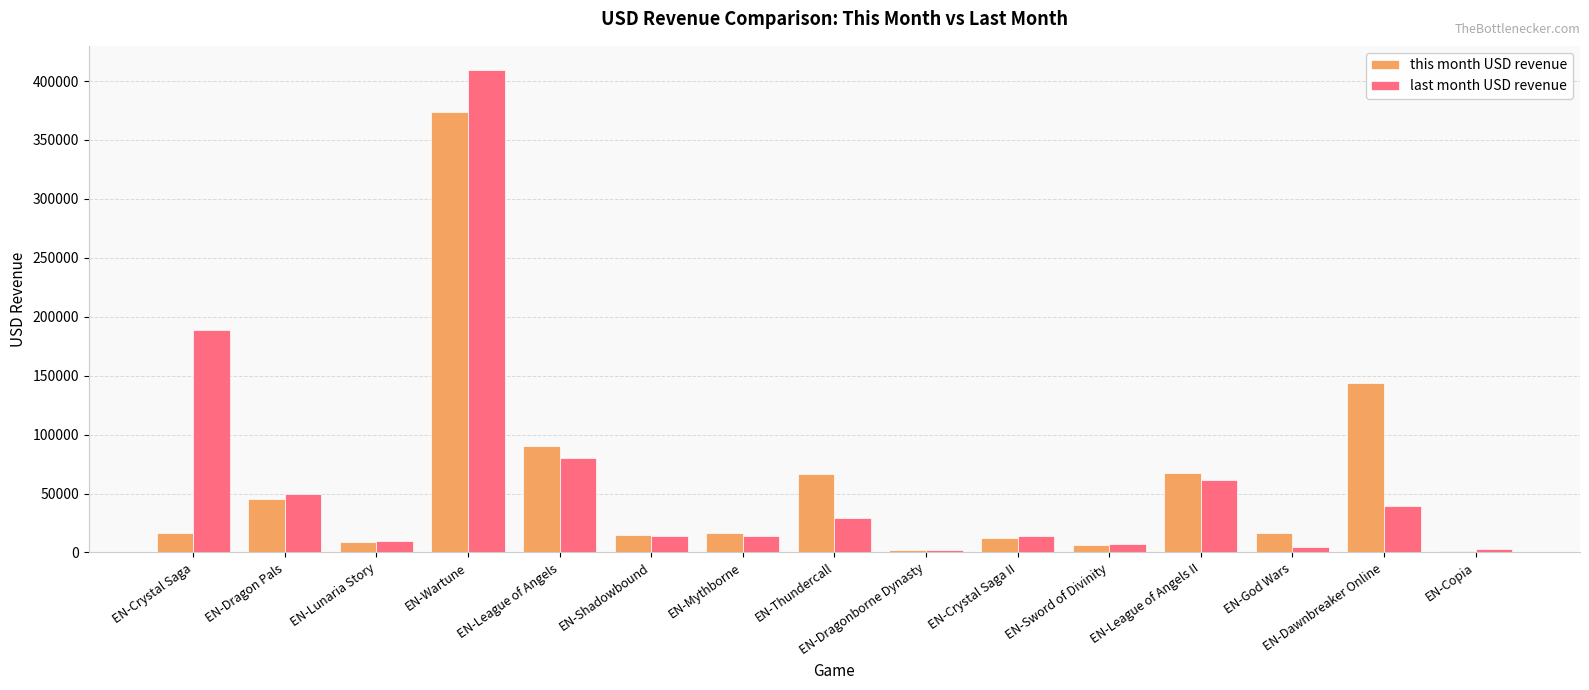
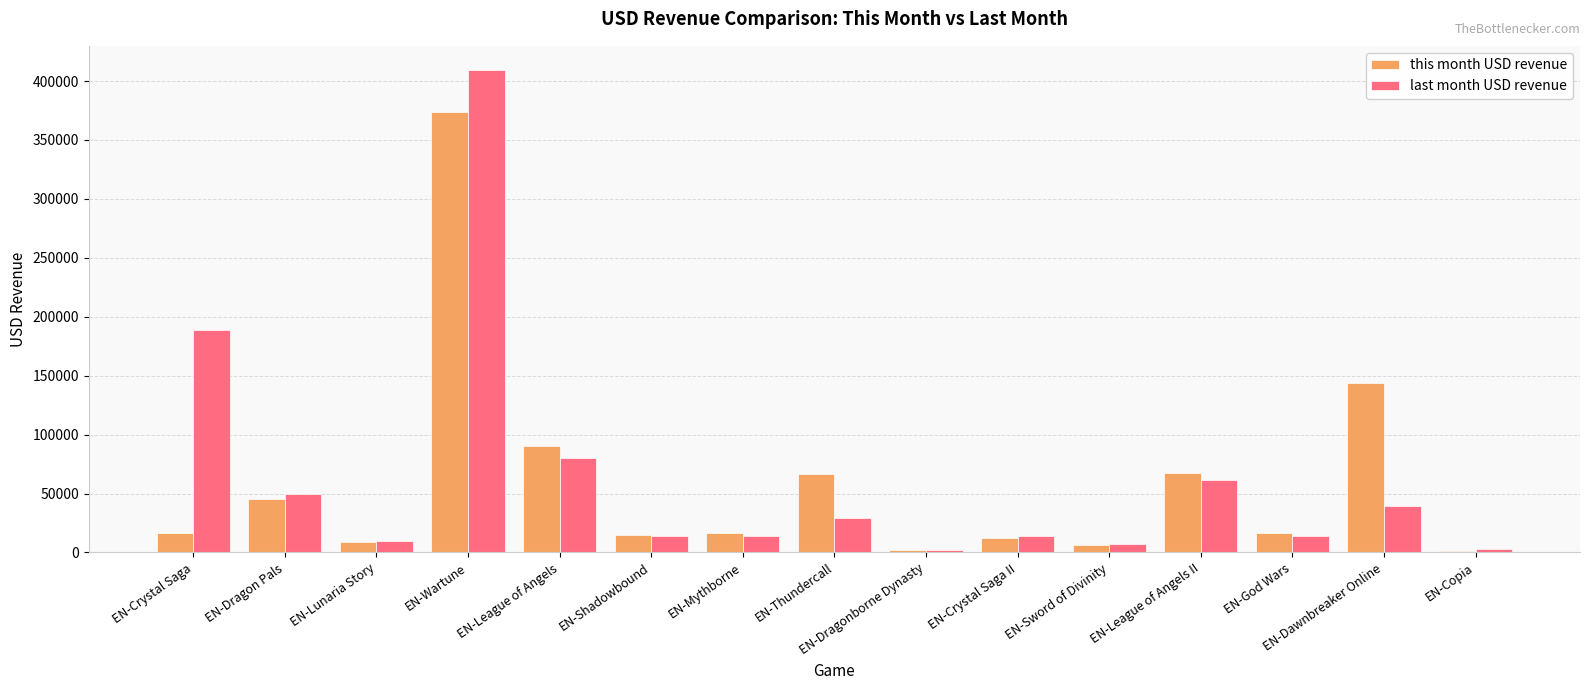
  {
    "this month USD revenue": {
      "EN-Crystal Saga": 16000,
      "EN-Dragon Pals": 46000,
      "EN-Lunaria Story": 9000,
      "EN-Wartune": 374000,
      "EN-League of Angels": 90000,
      "EN-Shadowbound": 15000,
      "EN-Mythborne": 16000,
      "EN-Thundercall": 67000,
      "EN-Crystal Saga II": 12000,
      "EN-Sword of Divinity": 7000,
      "EN-League of Angels II": 67000,
      "EN-God Wars": 16000,
      "EN-Dawnbreaker Online": 144000
    },
    "last month USD revenue": {
      "EN-Crystal Saga": 189000,
      "EN-Dragon Pals": 50000,
      "EN-Lunaria Story": 9000,
      "EN-Wartune": 409000,
      "EN-League of Angels": 80000,
      "EN-Shadowbound": 14000,
      "EN-Mythborne": 14000,
      "EN-Thundercall": 30000,
      "EN-Crystal Saga II": 14000,
      "EN-Sword of Divinity": 7000,
      "EN-League of Angels II": 62000,
-     "EN-God Wars": 5000,
+     "EN-God Wars": 14000,
      "EN-Dawnbreaker Online": 39000,
      "EN-Copia": 3000
    }
  }
